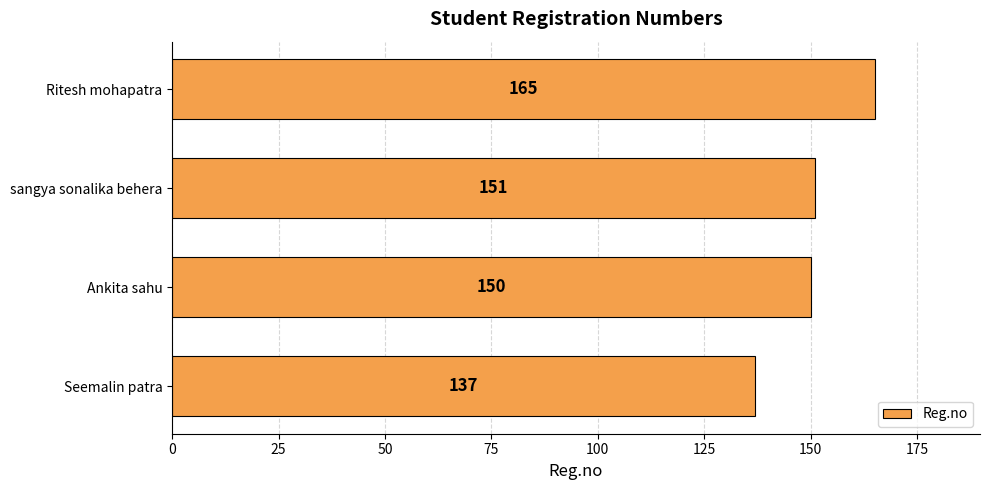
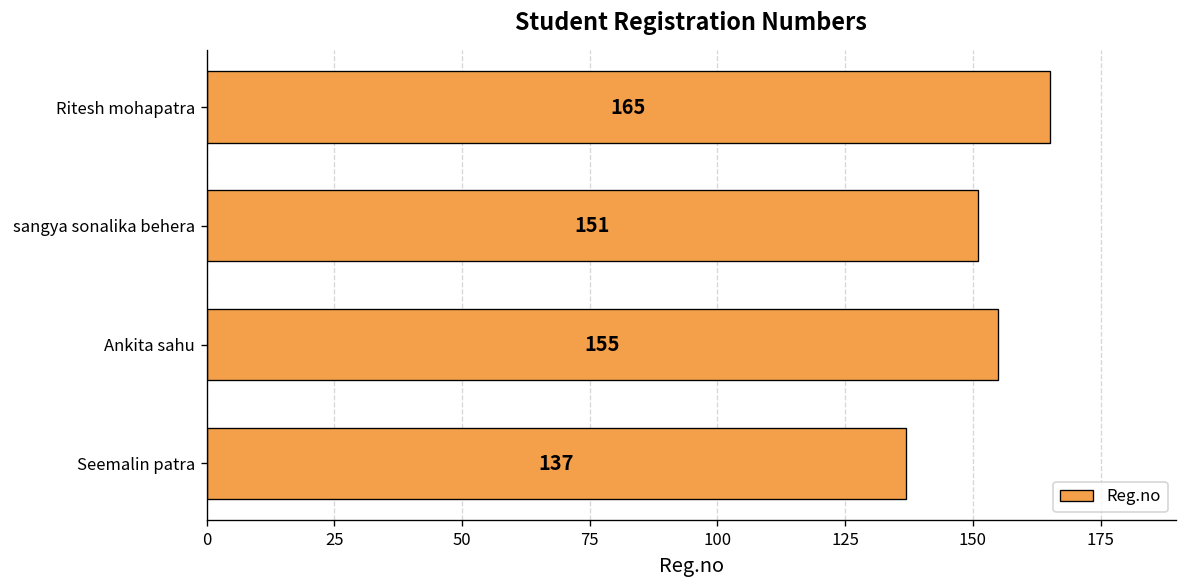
  {
    "Ritesh mohapatra": 165,
    "sangya sonalika behera": 151,
-   "Ankita sahu": 150,
+   "Ankita sahu": 155,
    "Seemalin patra": 137
  }
